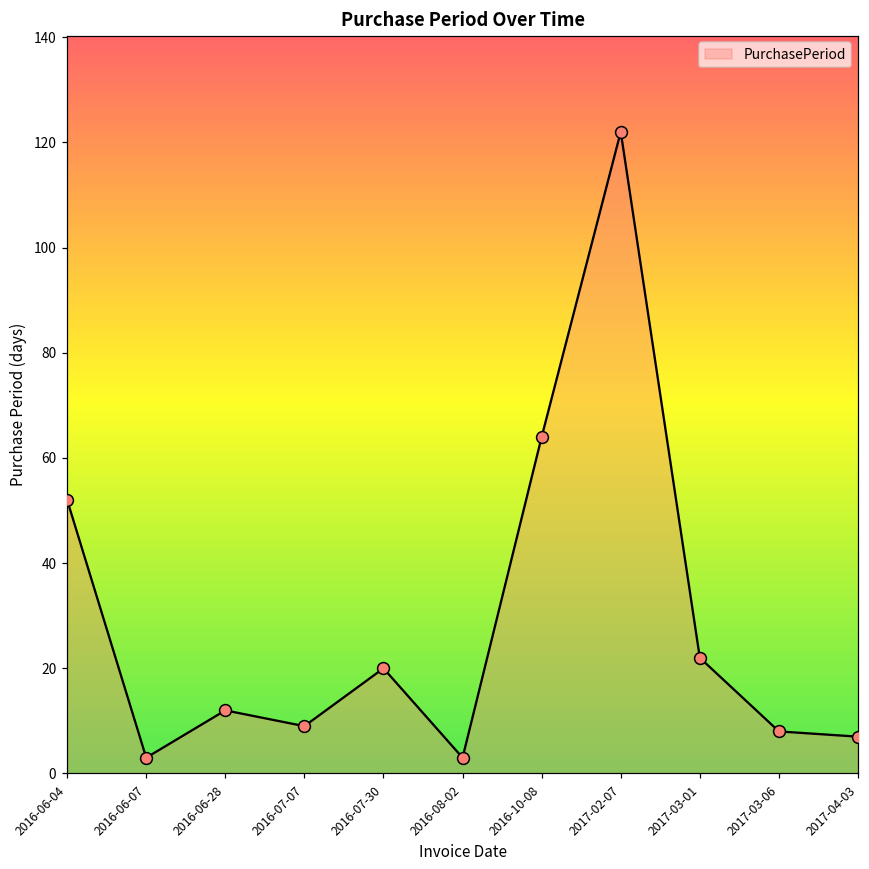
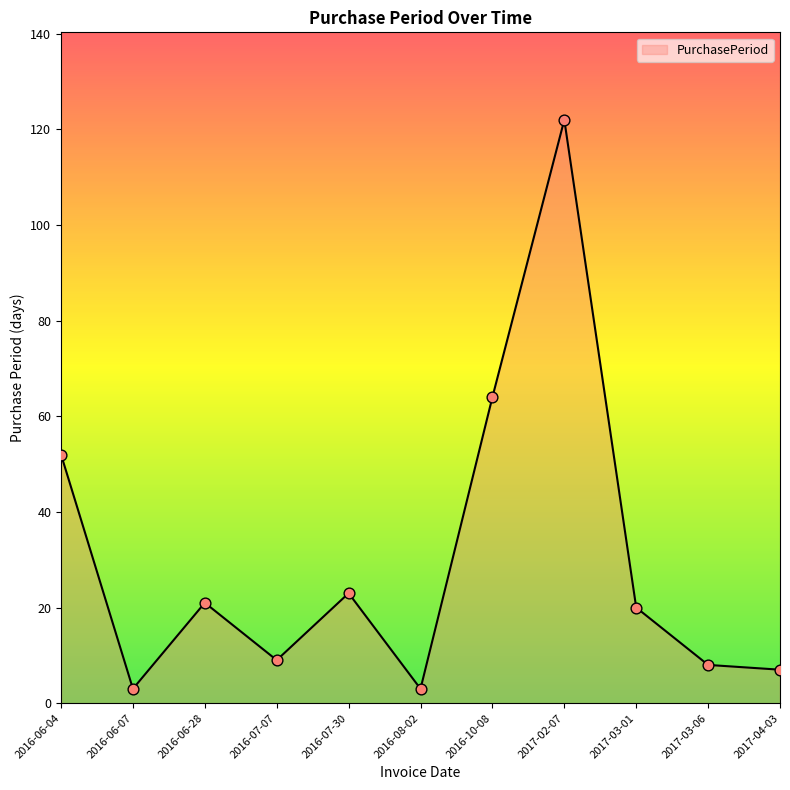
  {
    "2016-06-04": 52,
    "2016-06-07": 3,
-   "2016-06-28": 12,
+   "2016-06-28": 21,
    "2016-07-07": 9,
-   "2016-07-30": 20,
+   "2016-07-30": 23,
    "2016-08-02": 3,
    "2016-10-08": 64,
    "2017-02-07": 122,
-   "2017-03-01": 22,
+   "2017-03-01": 20,
    "2017-03-06": 8,
    "2017-04-03": 7
  }
